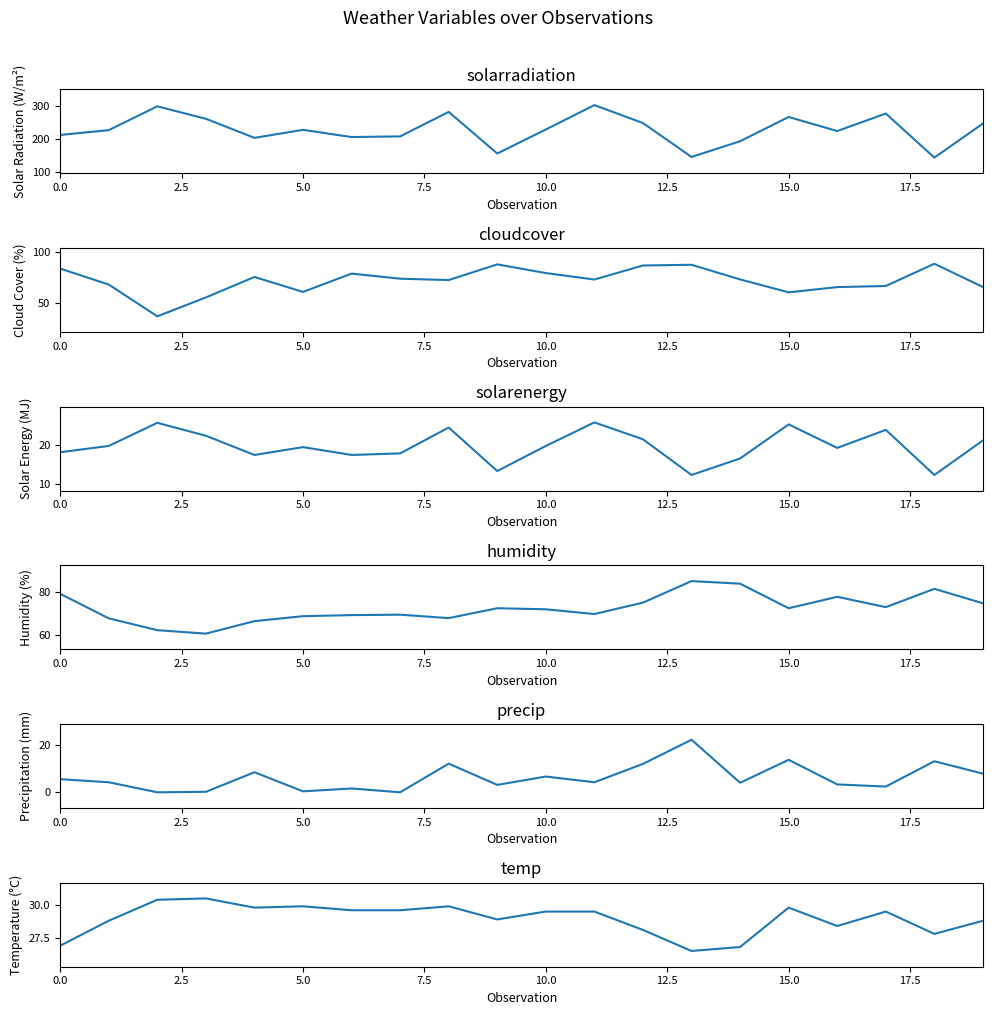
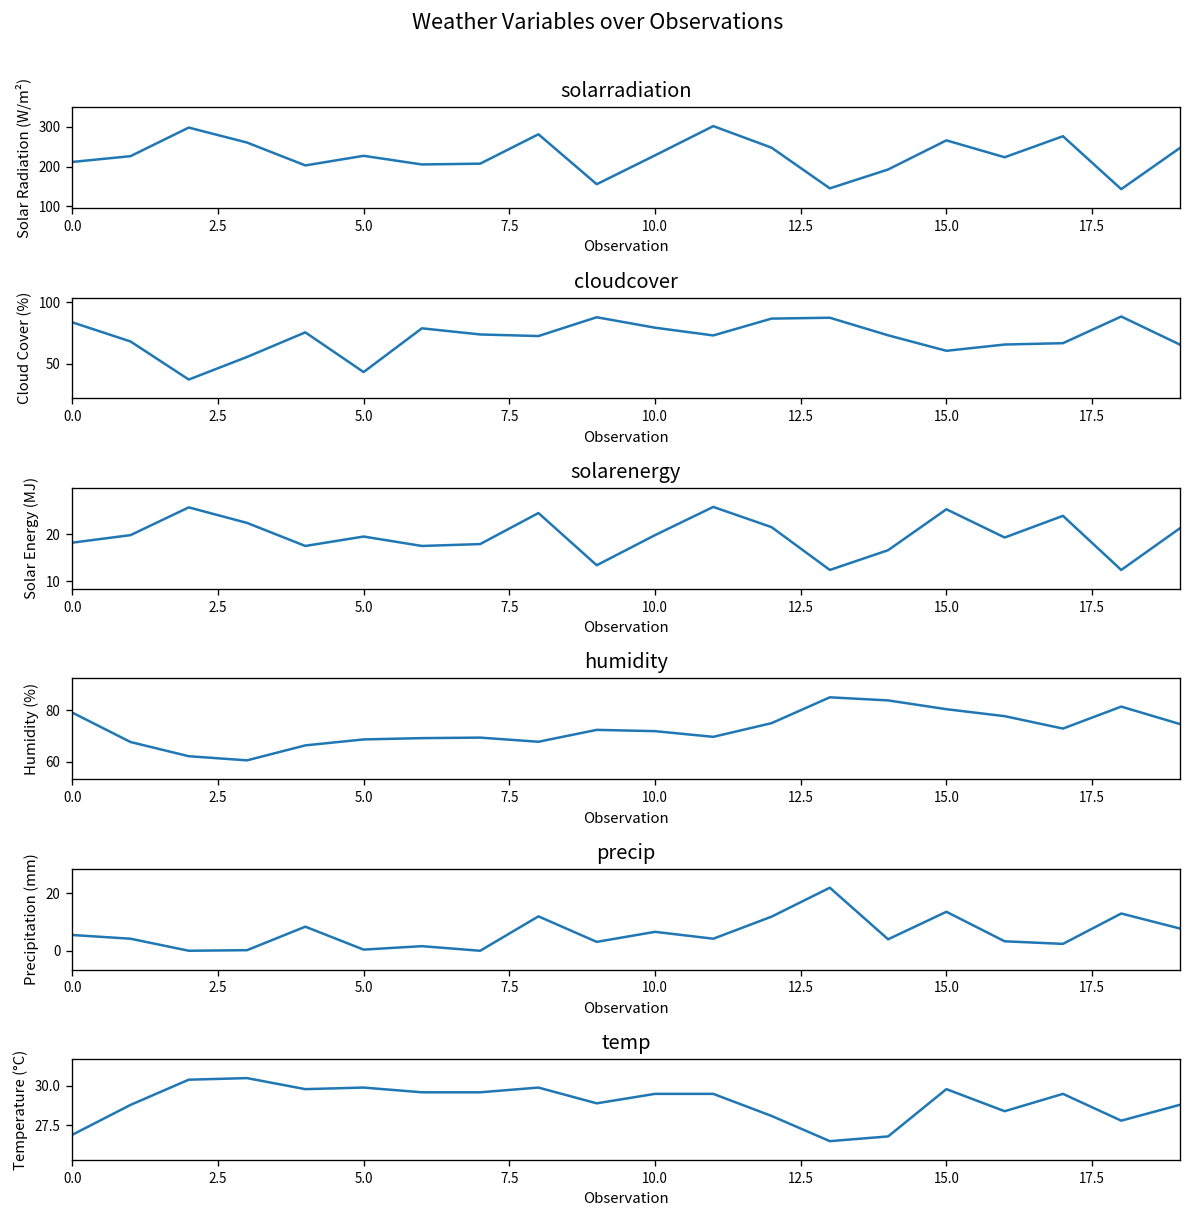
  {
    "solarradiation": {
      "0.0": 210,
      "5.0": 230,
      "10.0": 230,
      "15.0": 270
    },
    "cloudcover": {
      "0.0": 84,
-     "5.0": 61,
+     "5.0": 43,
      "10.0": 79,
      "15.0": 60
    },
    "solarenergy": {
      "0.0": 18,
      "5.0": 20,
      "10.0": 20,
      "15.0": 25
    },
    "humidity": {
      "0.0": 79,
      "5.0": 69,
      "10.0": 72,
-     "15.0": 72
+     "15.0": 80
    },
    "precip": {
      "0.0": 6,
      "5.0": 0,
      "10.0": 7,
      "15.0": 14
    },
    "temp": {
      "0.0": 26.9,
      "5.0": 29.9,
      "10.0": 29.5,
      "15.0": 29.8
    }
  }
